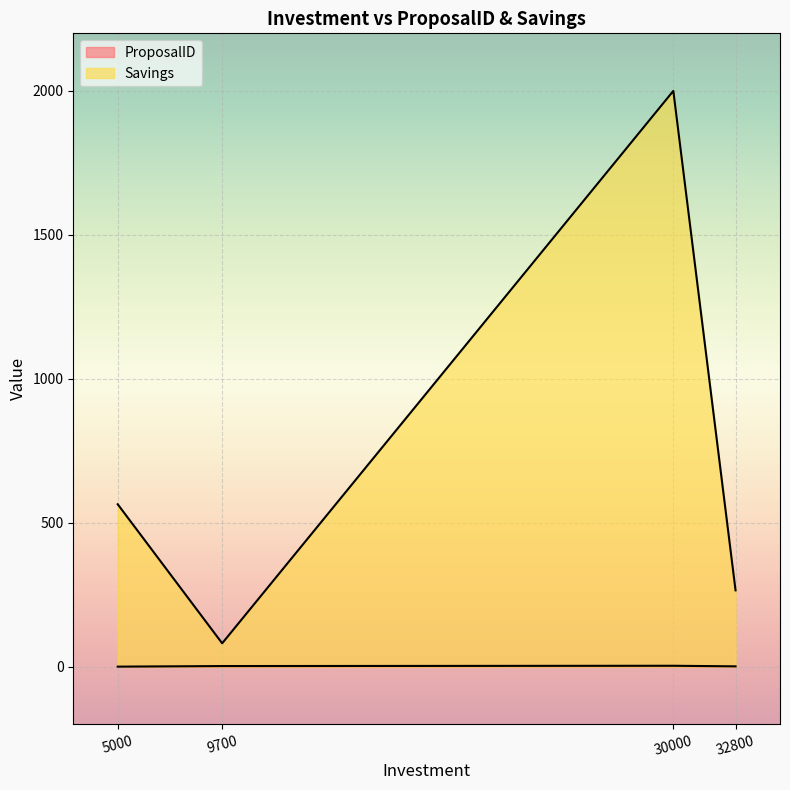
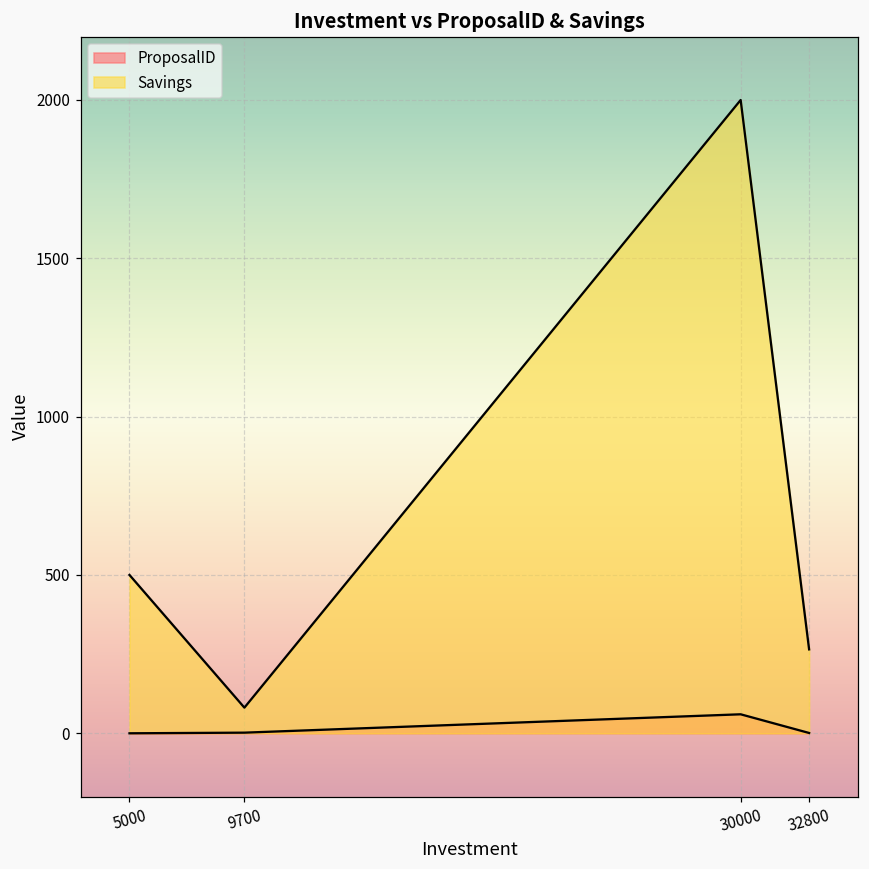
  {
    "ProposalID": {
      "5000": 0,
      "9700": 0,
-     "30000": 0,
+     "30000": 60,
      "32800": 0
    },
    "Savings": {
-     "5000": 560,
+     "5000": 500,
      "9700": 80,
      "30000": 2000,
      "32800": 270
    }
  }
